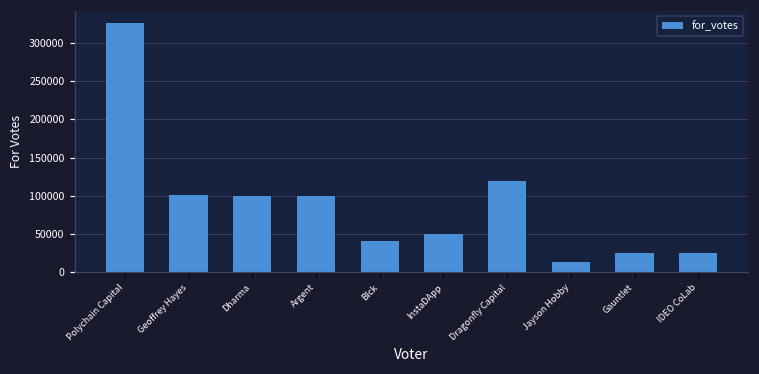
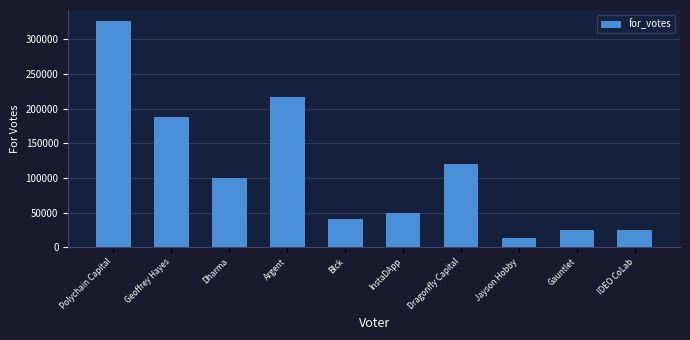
  {
    "Polychain Capital": 330000,
-   "Geoffrey Hayes": 100000,
+   "Geoffrey Hayes": 190000,
    "Dharma": 100000,
-   "Argent": 100000,
+   "Argent": 220000,
    "Blck": 40000,
    "InstaDApp": 50000,
    "Dragonfly Capital": 120000,
    "Jayson Hobby": 10000,
    "Gauntlet": 30000,
    "IDEO CoLab": 30000
  }
